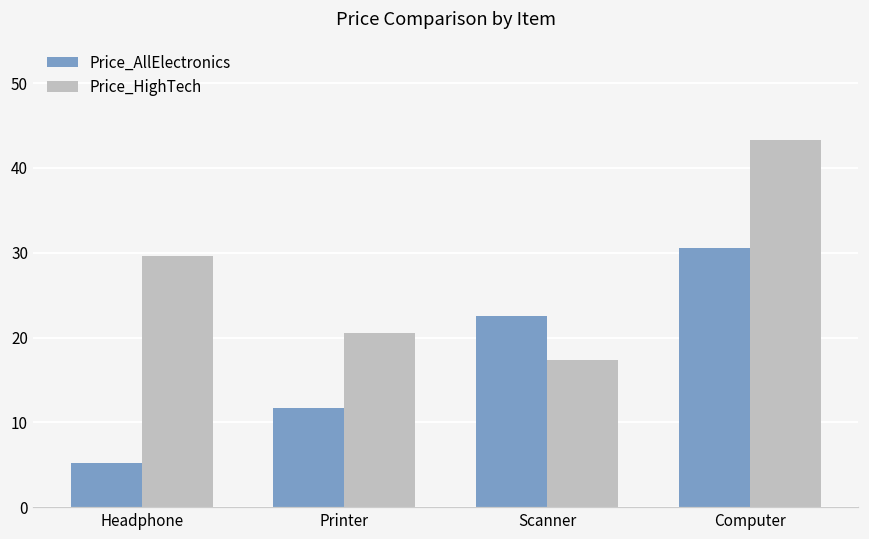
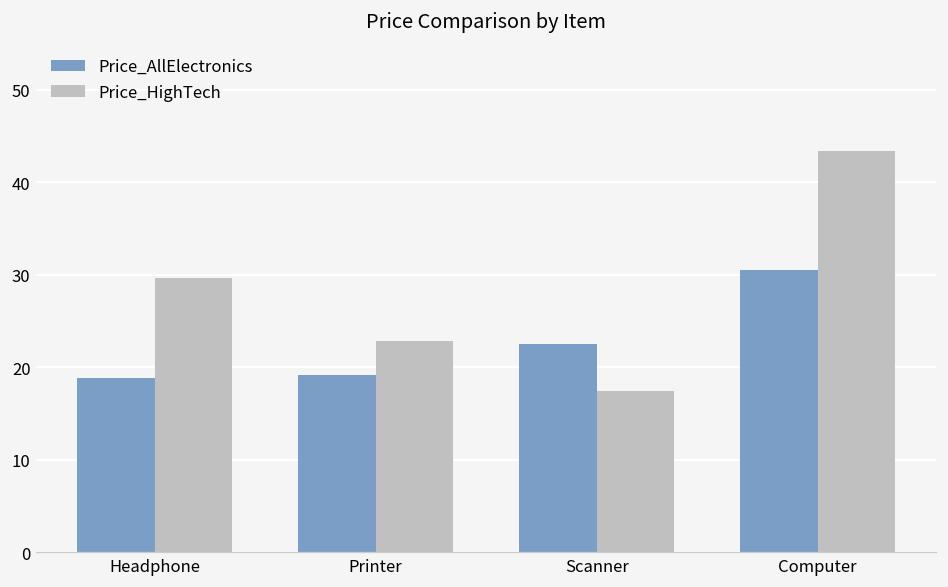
  {
    "Price_AllElectronics": {
-     "Headphone": 5,
-     "Printer": 12,
+     "Headphone": 19,
+     "Printer": 19,
      "Scanner": 23,
      "Computer": 31
    },
    "Price_HighTech": {
      "Headphone": 30,
-     "Printer": 20,
+     "Printer": 23,
      "Scanner": 17,
      "Computer": 43
    }
  }
